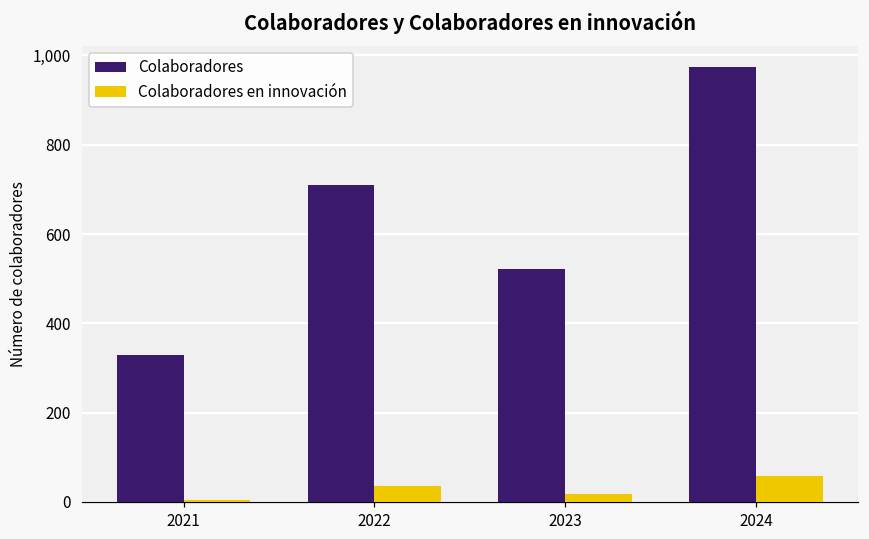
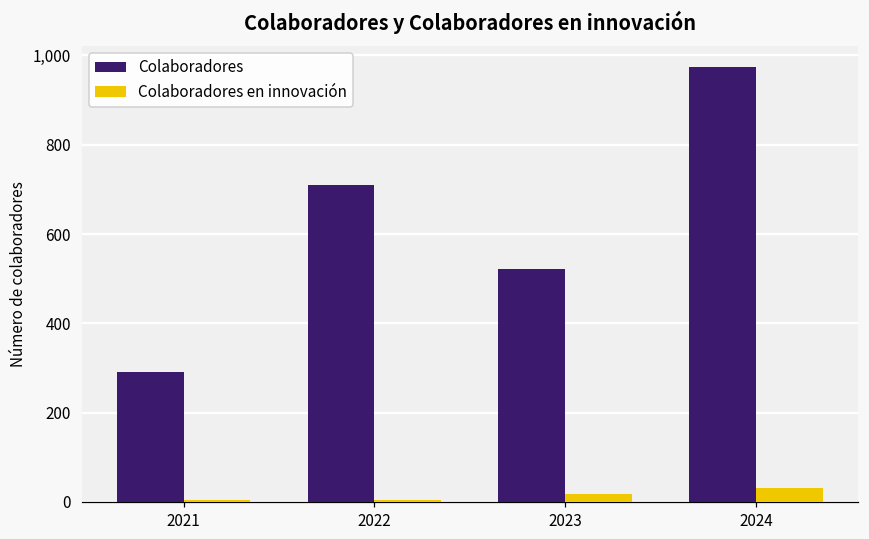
  {
    "Colaboradores": {
-     "2021": 330,
+     "2021": 290,
      "2022": 710,
      "2023": 520,
      "2024": 970
    },
    "Colaboradores en innovación": {
-     "2022": 40,
+     "2022": 10,
      "2023": 20,
-     "2024": 60
+     "2024": 30
    }
  }
